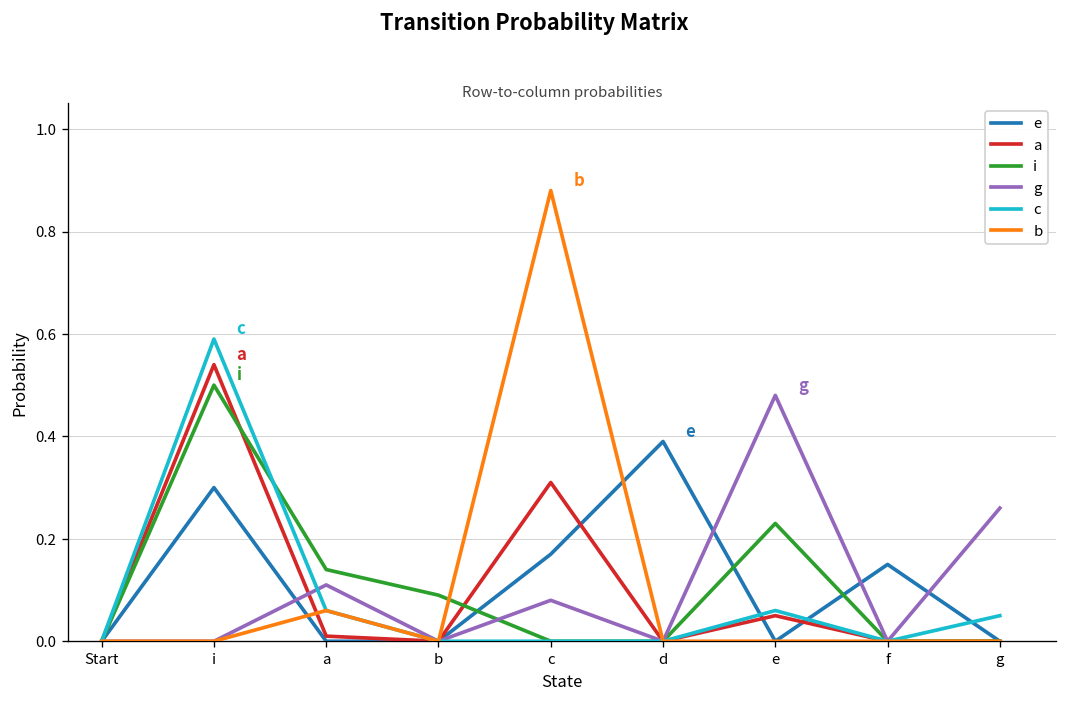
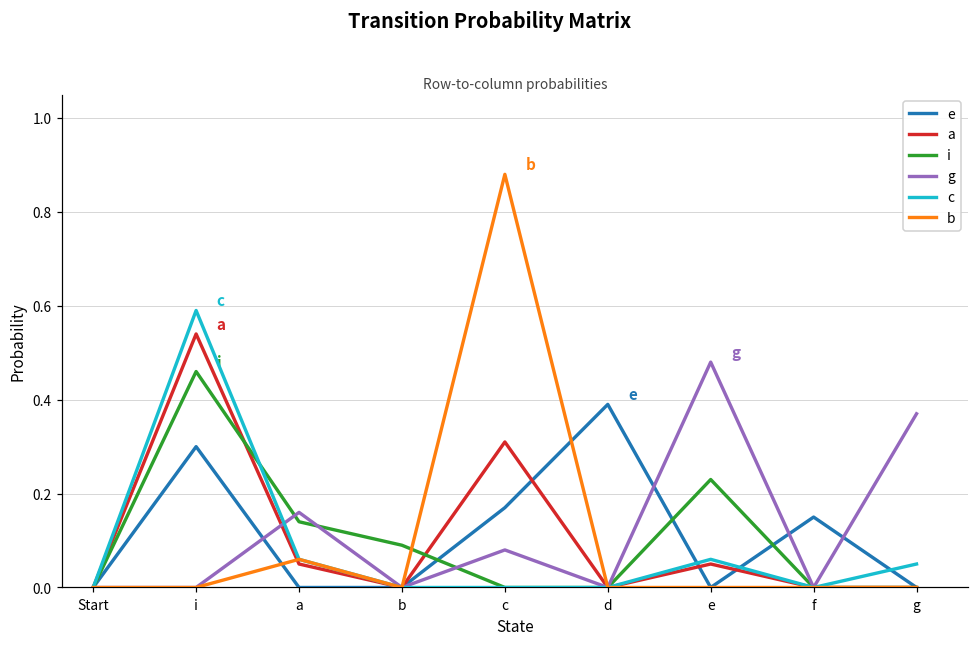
  {
    "e": {
      "i": 0.30,
      "a": 0.00,
      "c": 0.17,
      "d": 0.39,
      "f": 0.15
    },
    "a": {
      "i": 0.54,
-     "a": 0.01,
+     "a": 0.05,
      "c": 0.31,
      "e": 0.05
    },
    "i": {
-     "i": 0.50,
+     "i": 0.46,
      "a": 0.14,
      "b": 0.09,
      "e": 0.23
    },
    "g": {
-     "a": 0.11,
+     "a": 0.16,
      "c": 0.08,
      "e": 0.48,
-     "g": 0.26
+     "g": 0.37
    },
    "c": {
      "i": 0.59,
      "e": 0.06,
      "g": 0.05
    },
    "b": {
      "c": 0.88
    }
  }
